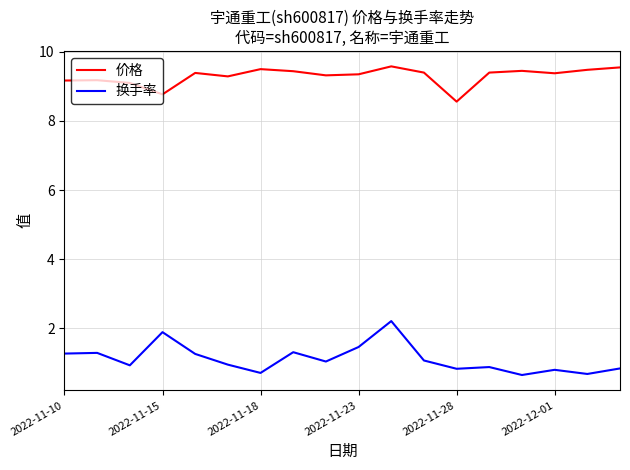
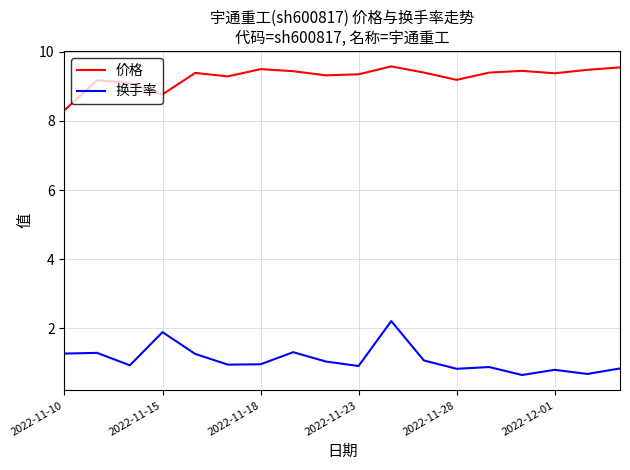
  {
    "价格": {
-     "2022-11-10": 9.2,
+     "2022-11-10": 8.3,
      "2022-11-18": 9.5,
      "2022-11-23": 9.4,
-     "2022-11-28": 8.6,
+     "2022-11-28": 9.2,
      "2022-12-01": 9.4
    },
    "换手率": {
      "2022-11-10": 1.3,
      "2022-11-15": 1.9,
-     "2022-11-18": 0.7,
-     "2022-11-23": 1.5,
+     "2022-11-18": 1.0,
+     "2022-11-23": 0.9,
      "2022-11-28": 0.8,
      "2022-12-01": 0.8
    }
  }
